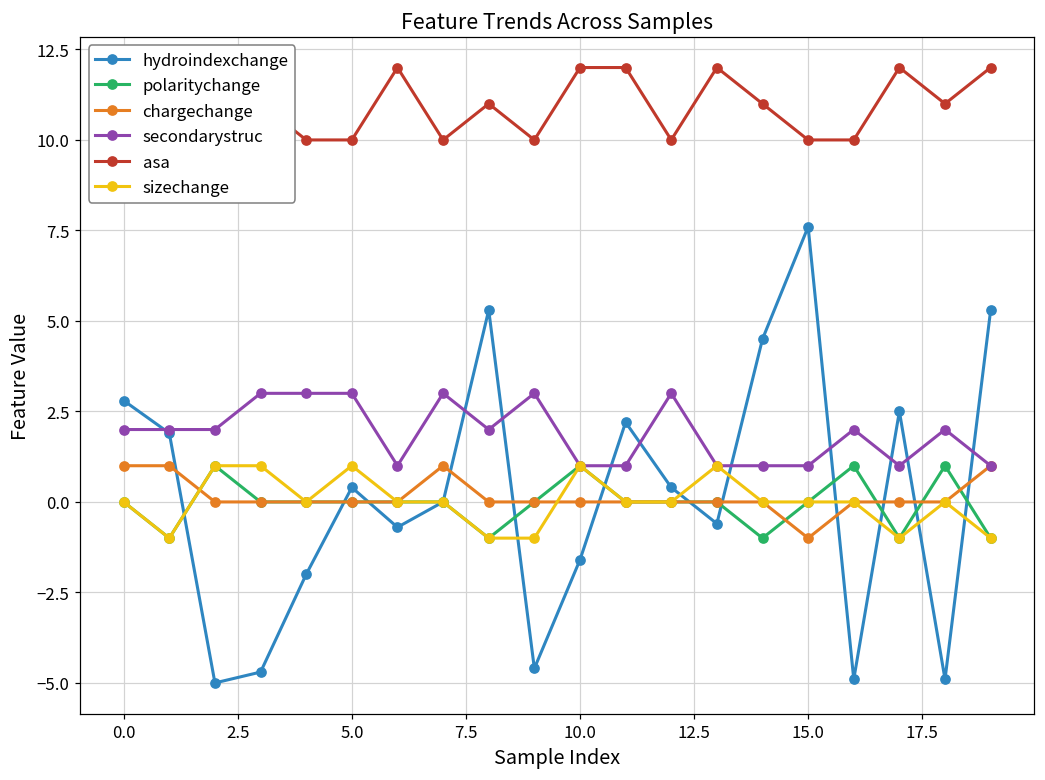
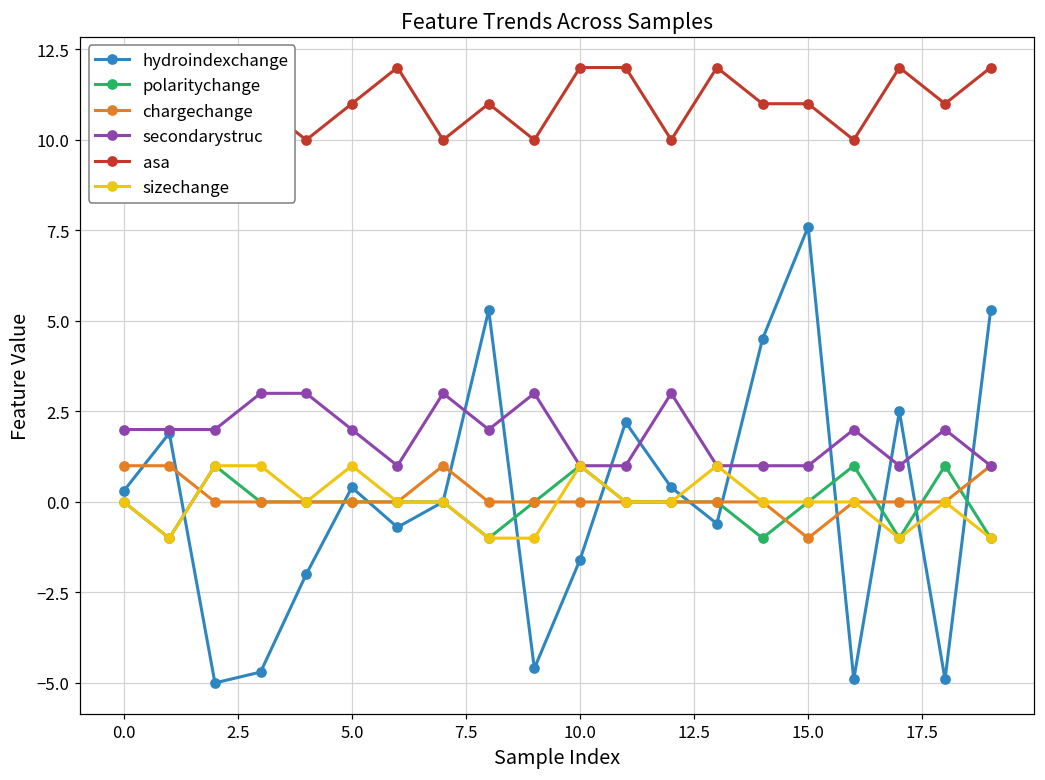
  {
    "hydroindexchange": {
-     "0.0": 2.8,
+     "0.0": 0.3,
      "5.0": 0.4,
      "10.0": -1.6,
      "15.0": 7.6
    },
    "chargechange": {
      "0.0": 1.0,
      "10.0": 0.0,
      "15.0": -1.0
    },
    "secondarystruc": {
      "0.0": 2,
-     "5.0": 3,
+     "5.0": 2,
      "15.0": 1
    },
    "asa": {
-     "5.0": 10,
+     "5.0": 11,
      "10.0": 12,
-     "15.0": 10
+     "15.0": 11
    },
    "sizechange": {
      "5.0": 1.0
    }
  }
